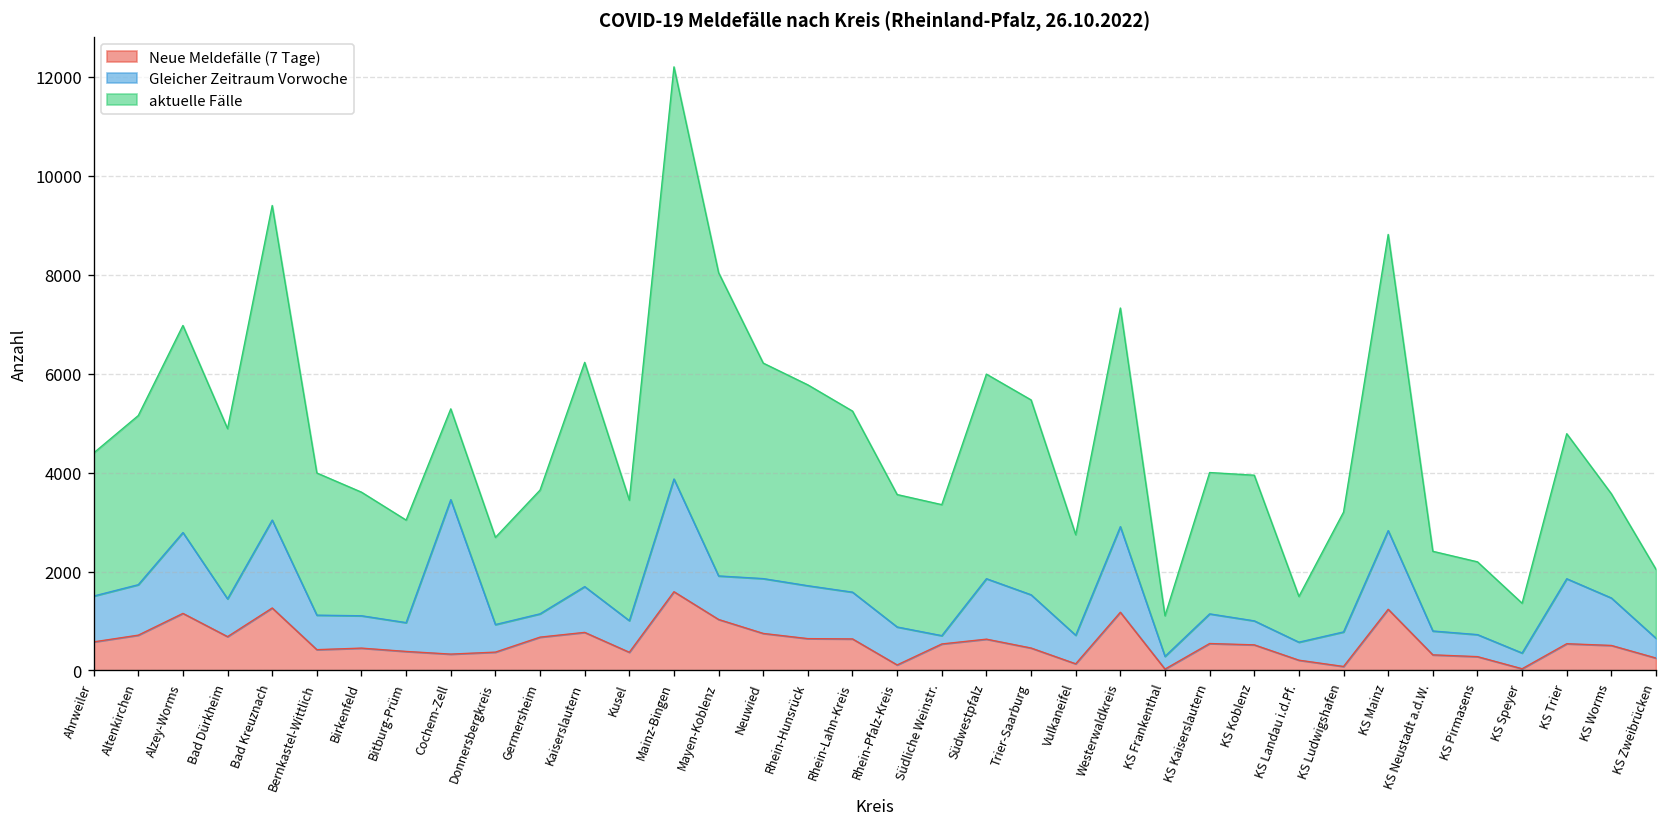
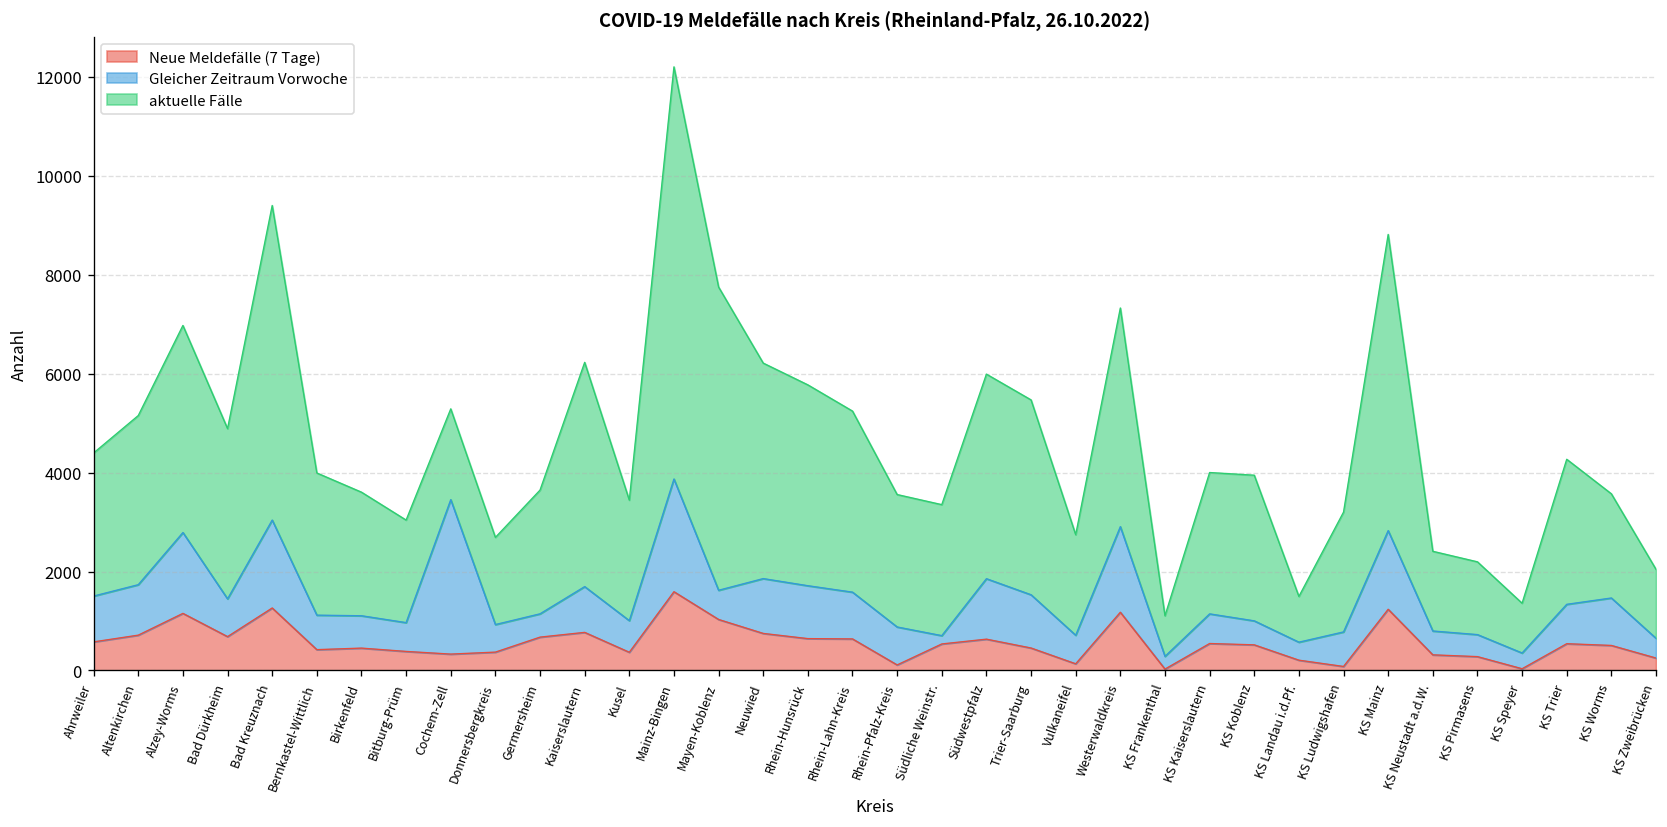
  {
    "Neue Meldefälle (7 Tage)": {
      "Ahrweiler": 600,
      "Altenkirchen": 700,
      "Alzey-Worms": 1200,
      "Bad Dürkheim": 700,
      "Bad Kreuznach": 1300,
      "Bernkastel-Wittlich": 400,
      "Birkenfeld": 500,
      "Bitburg-Prüm": 400,
      "Cochem-Zell": 300,
      "Donnersbergkreis": 400,
      "Germersheim": 700,
      "Kaiserslautern": 800,
      "Kusel": 400,
      "Mainz-Bingen": 1600,
      "Mayen-Koblenz": 1000,
      "Neuwied": 700,
      "Rhein-Hunsrück": 600,
      "Rhein-Lahn-Kreis": 600,
      "Rhein-Pfalz-Kreis": 100,
      "Südliche Weinstr.": 500,
      "Südwestpfalz": 600,
      "Trier-Saarburg": 500,
      "Vulkaneifel": 100,
      "Westerwaldkreis": 1200,
      "KS Frankenthal": 0,
      "KS Kaiserslautern": 500,
      "KS Koblenz": 500,
      "KS Landau i.d.Pf.": 200,
      "KS Ludwigshafen": 100,
      "KS Mainz": 1200,
      "KS Neustadt a.d.W.": 300,
      "KS Pirmasens": 300,
      "KS Speyer": 0,
      "KS Trier": 500,
      "KS Worms": 500,
      "KS Zweibrücken": 300
    },
    "Gleicher Zeitraum Vorwoche": {
      "Ahrweiler": 900,
      "Altenkirchen": 1000,
      "Alzey-Worms": 1600,
      "Bad Dürkheim": 800,
      "Bad Kreuznach": 1800,
      "Bernkastel-Wittlich": 700,
      "Birkenfeld": 700,
      "Bitburg-Prüm": 600,
      "Cochem-Zell": 3100,
      "Donnersbergkreis": 600,
      "Germersheim": 500,
      "Kaiserslautern": 900,
      "Kusel": 600,
      "Mainz-Bingen": 2300,
-     "Mayen-Koblenz": 900,
+     "Mayen-Koblenz": 600,
      "Neuwied": 1100,
      "Rhein-Hunsrück": 1100,
      "Rhein-Lahn-Kreis": 900,
      "Rhein-Pfalz-Kreis": 800,
      "Südliche Weinstr.": 200,
      "Südwestpfalz": 1200,
      "Trier-Saarburg": 1100,
      "Vulkaneifel": 600,
      "Westerwaldkreis": 1700,
      "KS Frankenthal": 300,
      "KS Kaiserslautern": 600,
      "KS Koblenz": 500,
      "KS Landau i.d.Pf.": 400,
      "KS Ludwigshafen": 700,
      "KS Mainz": 1600,
      "KS Neustadt a.d.W.": 500,
      "KS Pirmasens": 400,
      "KS Speyer": 300,
-     "KS Trier": 1300,
+     "KS Trier": 800,
      "KS Worms": 1000,
      "KS Zweibrücken": 400
    },
    "aktuelle Fälle": {
      "Ahrweiler": 2900,
      "Altenkirchen": 3400,
      "Alzey-Worms": 4200,
      "Bad Dürkheim": 3400,
      "Bad Kreuznach": 6400,
      "Bernkastel-Wittlich": 2900,
      "Birkenfeld": 2500,
      "Bitburg-Prüm": 2100,
      "Cochem-Zell": 1800,
      "Donnersbergkreis": 1800,
      "Germersheim": 2500,
      "Kaiserslautern": 4500,
      "Kusel": 2400,
      "Mainz-Bingen": 8300,
      "Mayen-Koblenz": 6100,
      "Neuwied": 4400,
      "Rhein-Hunsrück": 4100,
      "Rhein-Lahn-Kreis": 3700,
      "Rhein-Pfalz-Kreis": 2700,
      "Südliche Weinstr.": 2600,
      "Südwestpfalz": 4100,
      "Trier-Saarburg": 3900,
      "Vulkaneifel": 2000,
      "Westerwaldkreis": 4400,
      "KS Frankenthal": 800,
      "KS Kaiserslautern": 2900,
      "KS Koblenz": 2900,
      "KS Landau i.d.Pf.": 900,
      "KS Ludwigshafen": 2400,
      "KS Mainz": 6000,
      "KS Neustadt a.d.W.": 1600,
      "KS Pirmasens": 1500,
      "KS Speyer": 1000,
      "KS Trier": 2900,
      "KS Worms": 2100,
      "KS Zweibrücken": 1400
    }
  }
